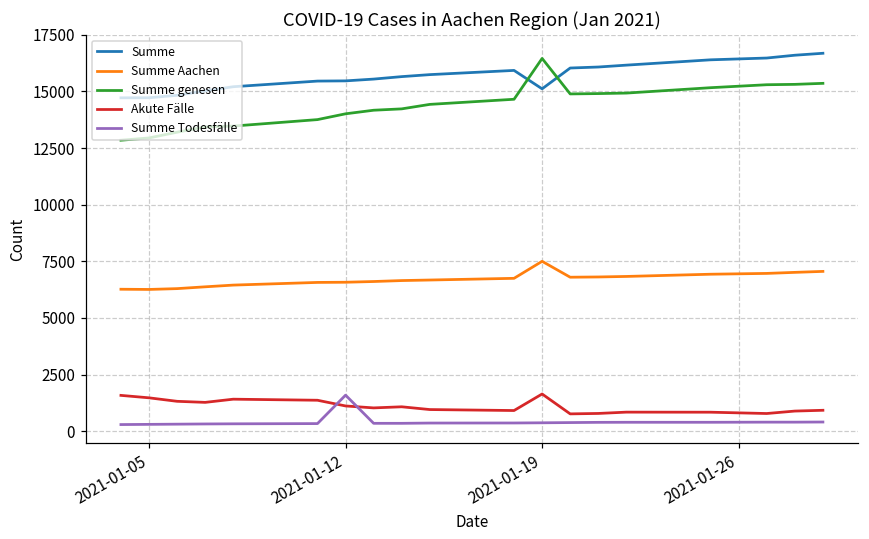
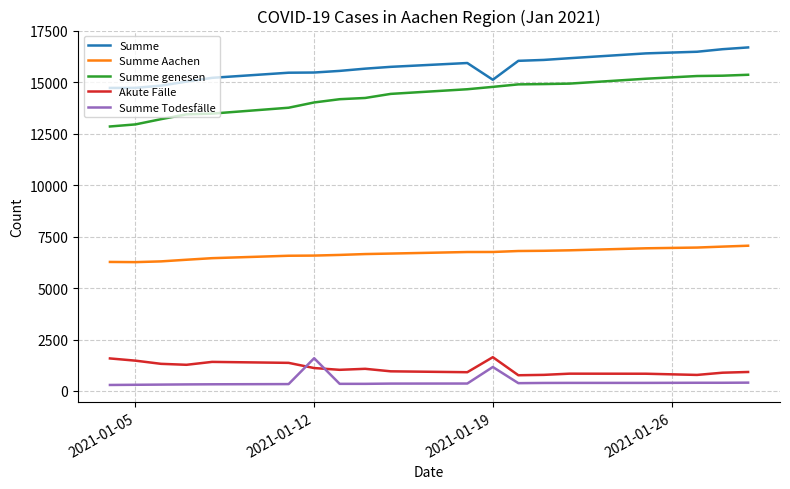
  {
    "Summe": {
      "2021-01-12": 15500,
      "2021-01-19": 15100
    },
    "Summe Aachen": {
      "2021-01-05": 6300,
      "2021-01-12": 6600,
-     "2021-01-19": 7500
+     "2021-01-19": 6800
    },
    "Summe genesen": {
      "2021-01-05": 12900,
      "2021-01-12": 14000,
-     "2021-01-19": 16500
+     "2021-01-19": 14800
    },
    "Akute Fälle": {
      "2021-01-05": 1500,
      "2021-01-12": 1100,
      "2021-01-19": 1600
    },
    "Summe Todesfälle": {
      "2021-01-05": 300,
      "2021-01-12": 1600,
-     "2021-01-19": 400
+     "2021-01-19": 1200
    }
  }
